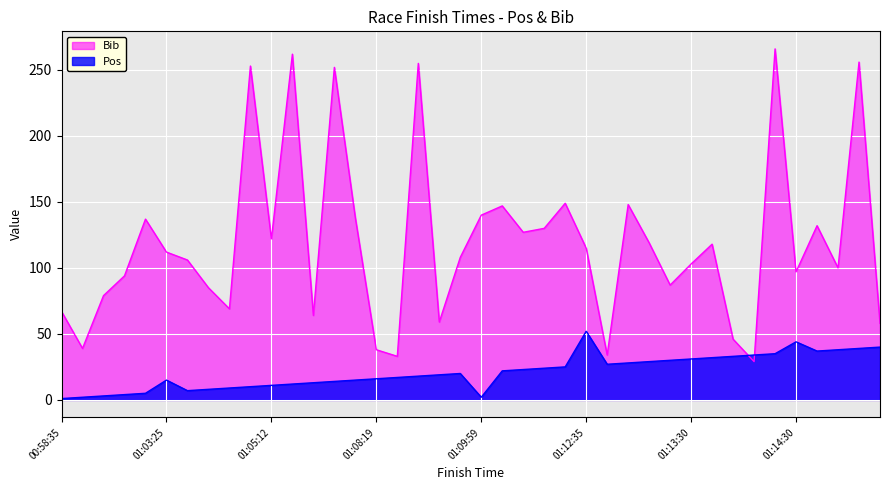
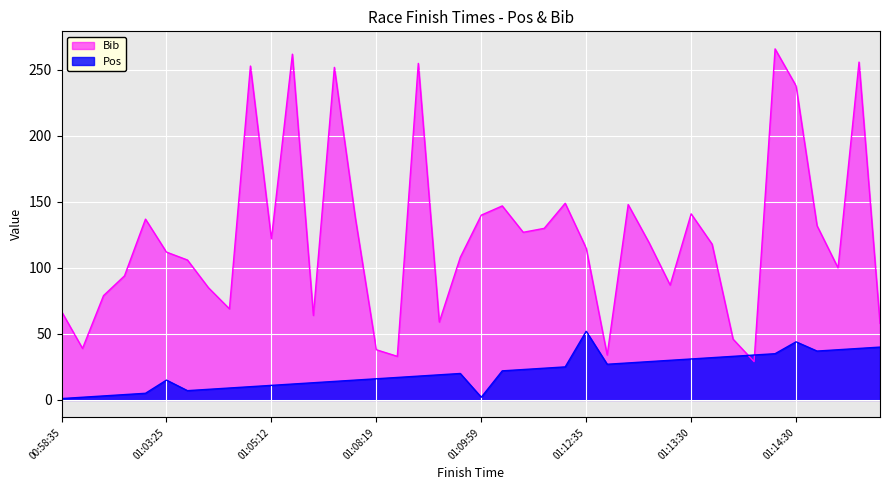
  {
    "Bib": {
      "00:58:35": 67,
      "01:03:25": 112,
      "01:05:12": 122,
      "01:08:19": 38,
      "01:09:59": 140,
      "01:12:35": 115,
-     "01:13:30": 103,
-     "01:14:30": 97
+     "01:13:30": 141,
+     "01:14:30": 238
    },
    "Pos": {
      "00:58:35": 1,
      "01:03:25": 15,
      "01:05:12": 11,
      "01:08:19": 16,
      "01:09:59": 2,
      "01:12:35": 52,
      "01:13:30": 31,
      "01:14:30": 44
    }
  }
